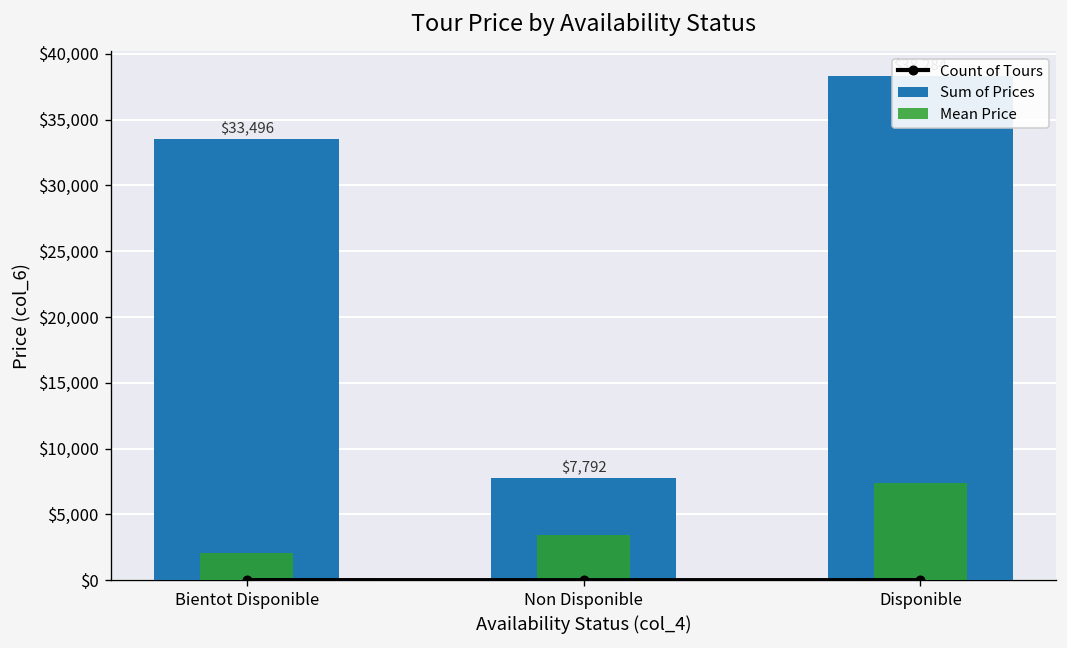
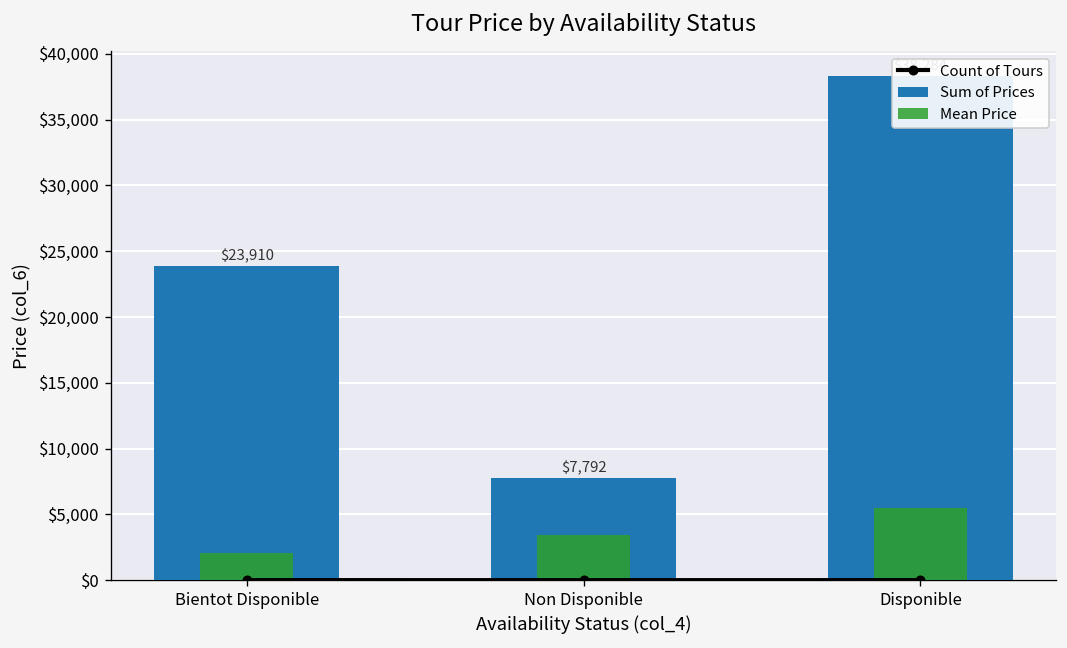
  {
    "Sum of Prices": {
-     "Bientot Disponible": "$33,496",
+     "Bientot Disponible": "$23,910",
      "Non Disponible": "$7,792"
    },
    "Count of Tours": {
      "Bientot Disponible": "$0",
      "Non Disponible": "$0",
      "Disponible": "$0"
    },
    "Mean Price": {
-     "Disponible": "$7,400"
+     "Disponible": "$5,500"
    }
  }
